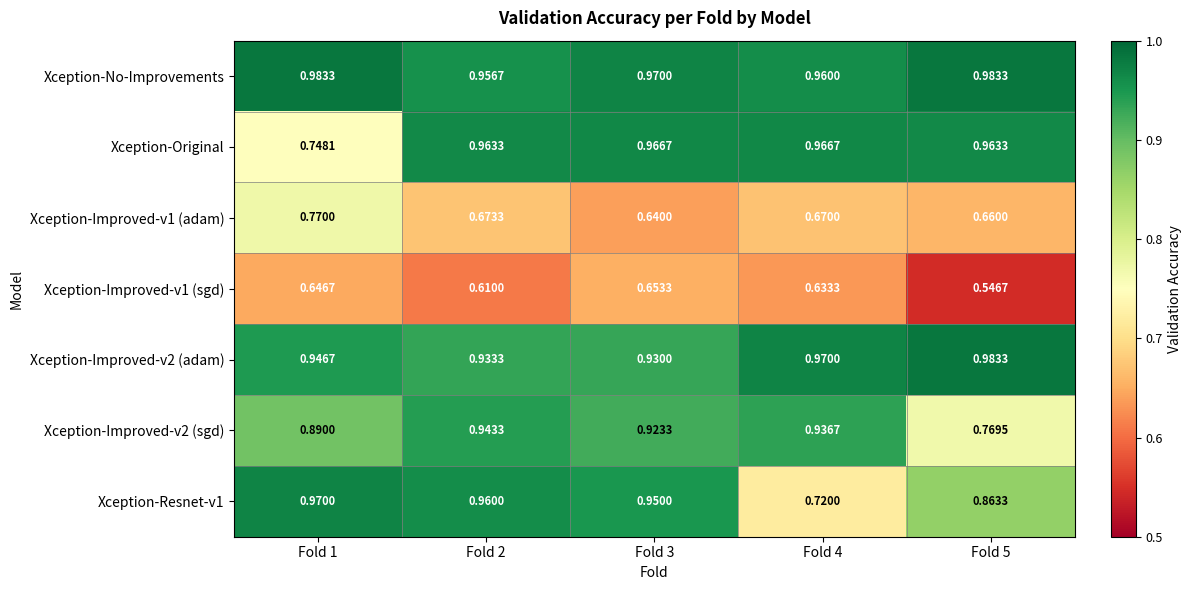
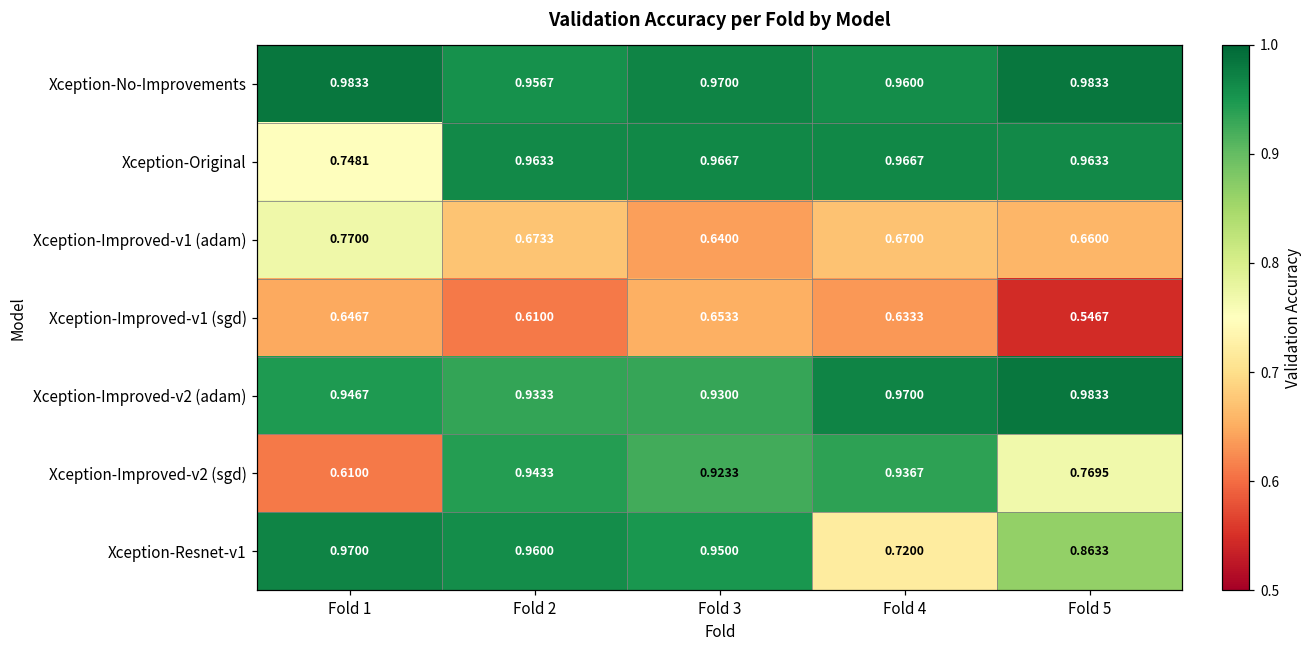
  {
    "Xception-No-Improvements": {
      "Fold 1": 0.9833,
      "Fold 2": 0.9567,
      "Fold 3": 0.9700,
      "Fold 4": 0.9600,
      "Fold 5": 0.9833
    },
    "Xception-Original": {
      "Fold 1": 0.7481,
      "Fold 2": 0.9633,
      "Fold 3": 0.9667,
      "Fold 4": 0.9667,
      "Fold 5": 0.9633
    },
    "Xception-Improved-v1 (adam)": {
      "Fold 1": 0.7700,
      "Fold 2": 0.6733,
      "Fold 3": 0.6400,
      "Fold 4": 0.6700,
      "Fold 5": 0.6600
    },
    "Xception-Improved-v1 (sgd)": {
      "Fold 1": 0.6467,
      "Fold 2": 0.6100,
      "Fold 3": 0.6533,
      "Fold 4": 0.6333,
      "Fold 5": 0.5467
    },
    "Xception-Improved-v2 (adam)": {
      "Fold 1": 0.9467,
      "Fold 2": 0.9333,
      "Fold 3": 0.9300,
      "Fold 4": 0.9700,
      "Fold 5": 0.9833
    },
    "Xception-Improved-v2 (sgd)": {
-     "Fold 1": 0.8900,
+     "Fold 1": 0.6100,
      "Fold 2": 0.9433,
      "Fold 3": 0.9233,
      "Fold 4": 0.9367,
      "Fold 5": 0.7695
    },
    "Xception-Resnet-v1": {
      "Fold 1": 0.9700,
      "Fold 2": 0.9600,
      "Fold 3": 0.9500,
      "Fold 4": 0.7200,
      "Fold 5": 0.8633
    }
  }
